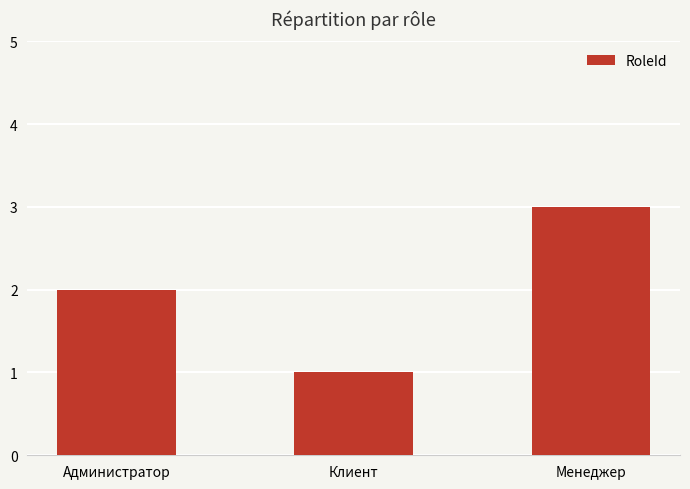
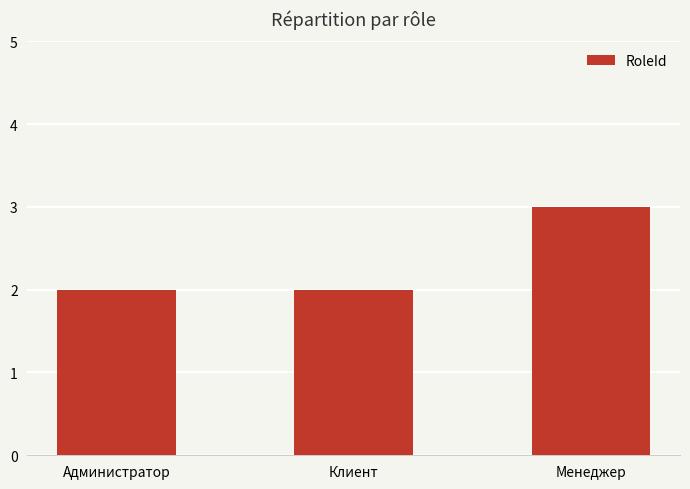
  {
    "Администратор": 2,
-   "Клиент": 1,
+   "Клиент": 2,
    "Менеджер": 3
  }
